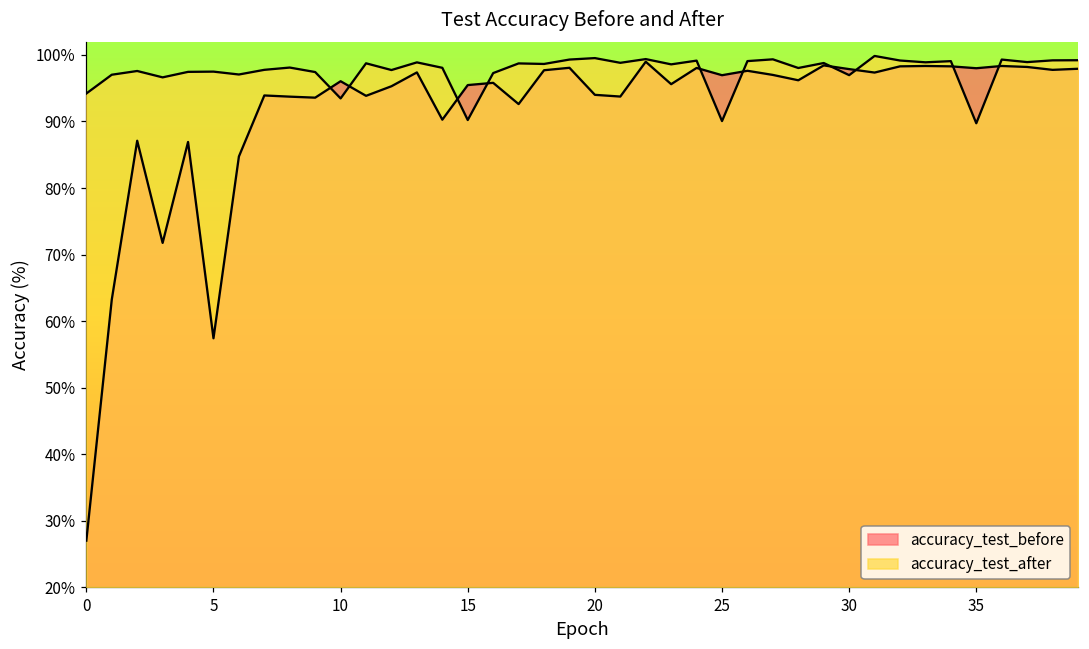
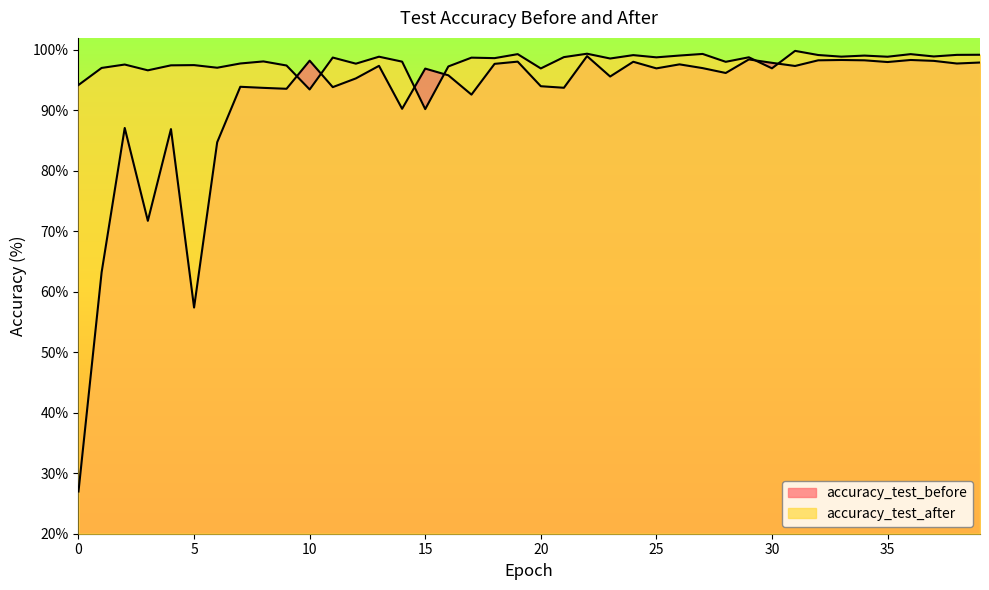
  {
    "accuracy_test_before": {
      "0": "27%",
      "5": "57%",
-     "10": "96%",
-     "15": "95%",
+     "10": "98%",
+     "15": "97%",
      "20": "94%",
      "25": "97%",
      "30": "98%",
      "35": "98%"
    },
    "accuracy_test_after": {
      "0": "94%",
      "5": "97%",
      "10": "93%",
      "15": "90%",
-     "20": "100%",
-     "25": "90%",
+     "20": "97%",
+     "25": "99%",
      "30": "97%",
-     "35": "90%"
+     "35": "99%"
    }
  }
